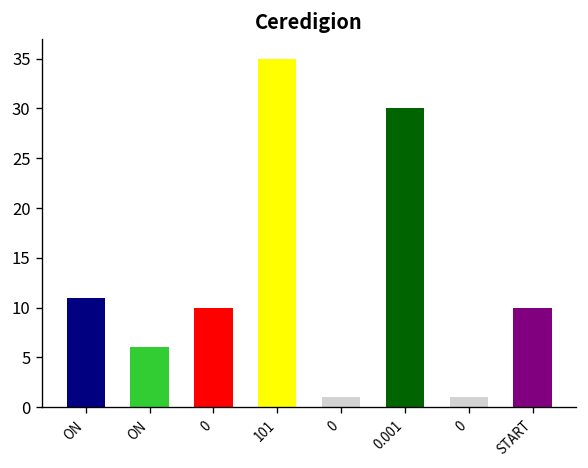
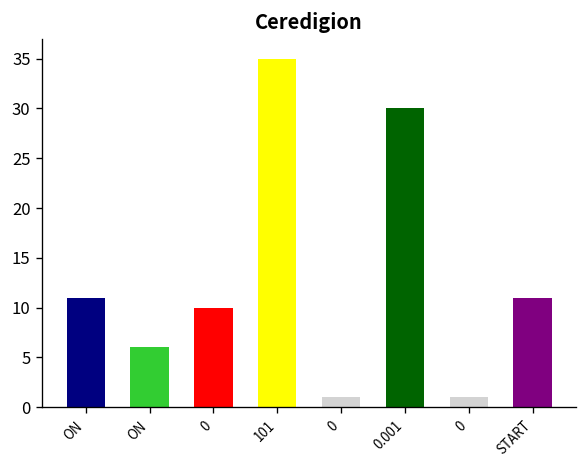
  {
    "101": 35,
    "0.001": 30,
-   "START": 10
+   "START": 11
  }
